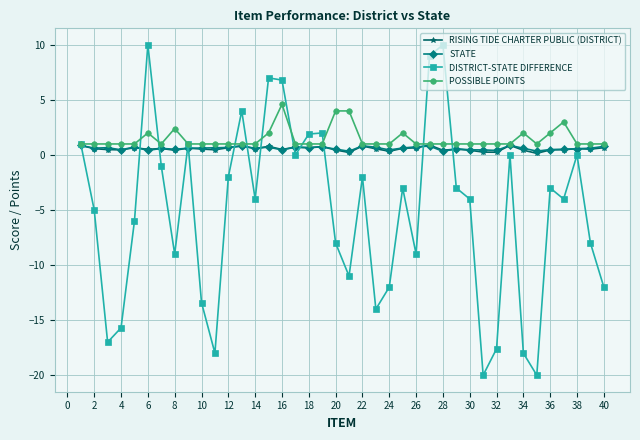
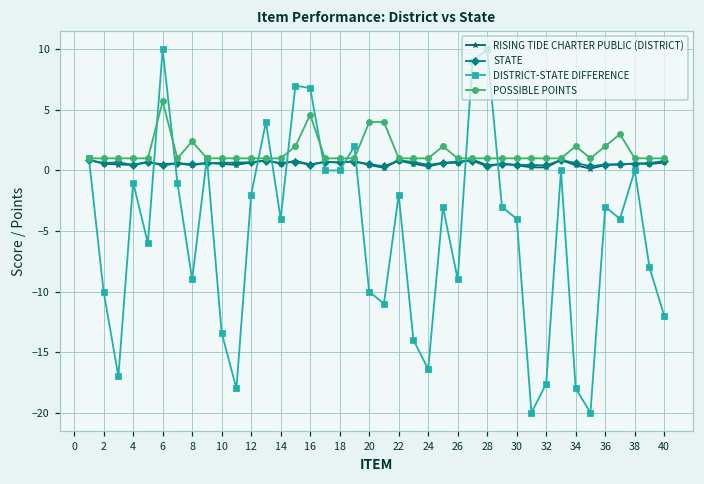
  {
    "DISTRICT-STATE DIFFERENCE": {
-     "2": -5,
-     "4": -15.7,
+     "2": -10,
+     "4": -1.0,
      "6": 10.0,
      "8": -9.0,
      "10": -13.4,
      "12": -2.0,
      "14": -4.0,
      "16": 6.8,
-     "18": 1.9,
-     "20": -8,
+     "18": 0.0,
+     "20": -10,
      "22": -2.0,
-     "24": -12.0,
+     "24": -16.4,
      "26": -9.0,
      "30": -4.0,
      "32": -17.6,
      "34": -18.0,
      "36": -3.0,
      "38": 0.0,
      "40": -12.0
    },
    "POSSIBLE POINTS": {
      "2": 1.0,
      "4": 1.0,
-     "6": 2.0,
+     "6": 5.7,
      "8": 2.4,
      "10": 1.0,
      "12": 1.0,
      "14": 1.0,
      "16": 4.6,
      "18": 1.0,
      "20": 4.0,
      "24": 1.0,
      "26": 1.0,
      "28": 1.0,
      "30": 1.0,
      "32": 1.0,
      "34": 2.0,
      "36": 2.0,
      "38": 1.0
    }
  }
